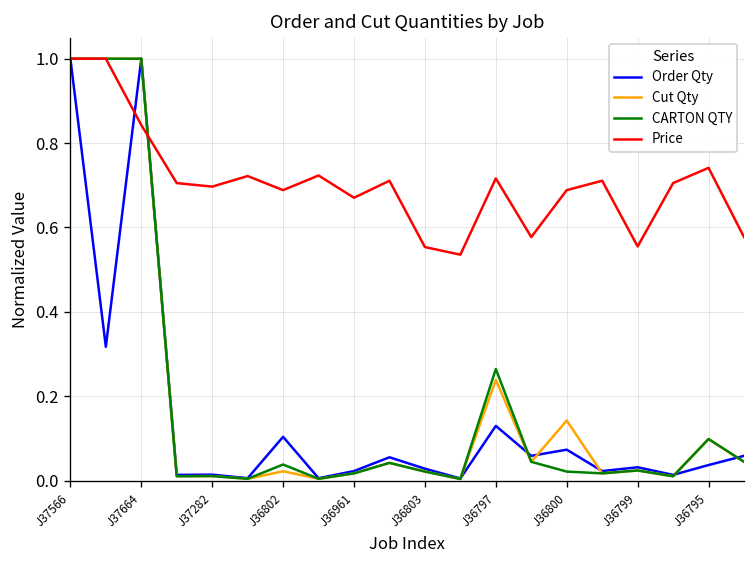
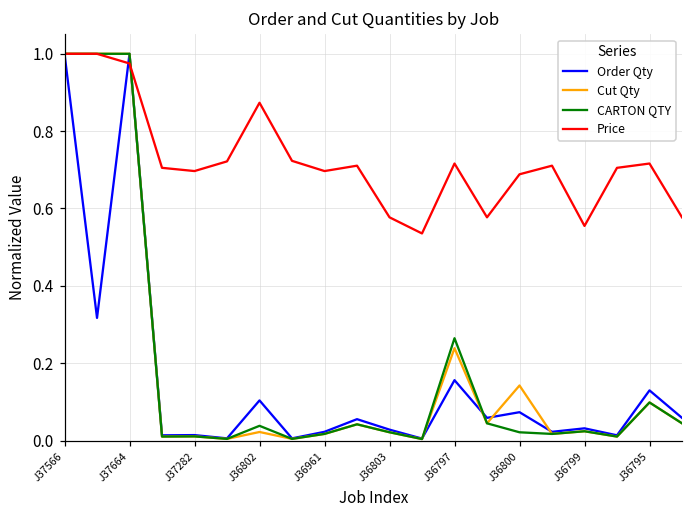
  {
    "Order Qty": {
      "J36802": 0.10,
-     "J36797": 0.13,
+     "J36797": 0.16,
      "J36800": 0.07,
      "J36799": 0.03,
-     "J36795": 0.04
+     "J36795": 0.13
    },
    "Cut Qty": {
      "J36802": 0.02,
      "J36797": 0.24,
      "J36800": 0.14
    },
    "CARTON QTY": {
      "J36802": 0.04,
      "J36797": 0.26,
      "J36800": 0.02
    },
    "Price": {
-     "J37664": 0.84,
+     "J37664": 0.97,
      "J37282": 0.70,
-     "J36802": 0.69,
-     "J36961": 0.67,
-     "J36803": 0.55,
+     "J36802": 0.87,
+     "J36961": 0.70,
+     "J36803": 0.58,
      "J36797": 0.72,
      "J36800": 0.69,
      "J36799": 0.55,
-     "J36795": 0.74
+     "J36795": 0.72
    }
  }
